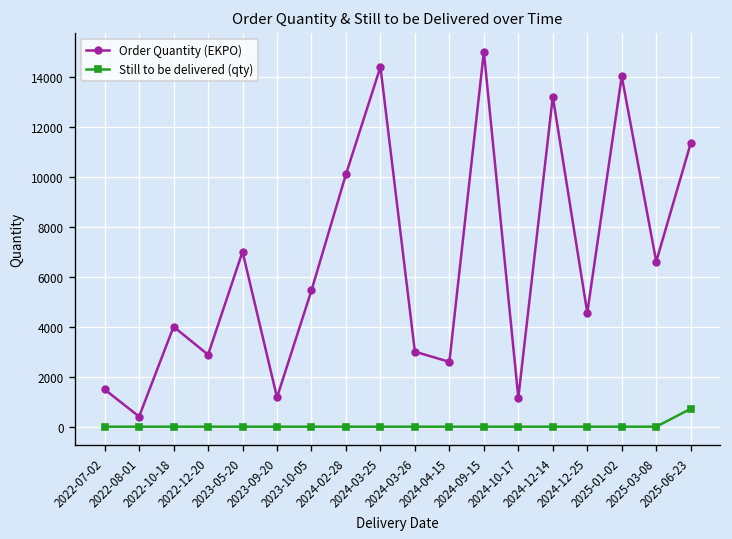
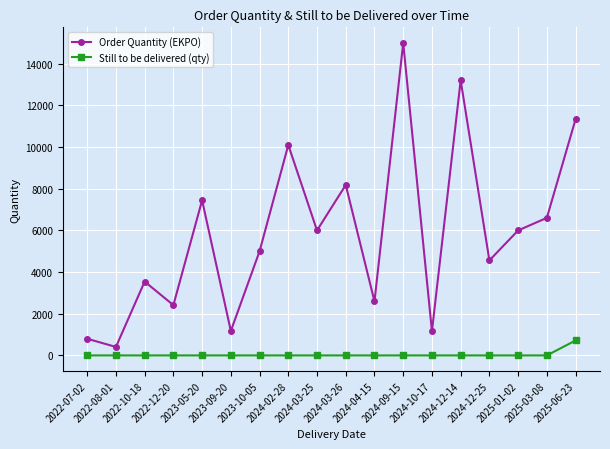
  {
    "Order Quantity (EKPO)": {
-     "2022-07-02": 1500,
+     "2022-07-02": 800,
      "2022-08-01": 400,
-     "2022-10-18": 4000,
-     "2022-12-20": 2900,
-     "2023-05-20": 7000,
+     "2022-10-18": 3500,
+     "2022-12-20": 2400,
+     "2023-05-20": 7400,
      "2023-09-20": 1200,
-     "2023-10-05": 5500,
+     "2023-10-05": 5000,
      "2024-02-28": 10100,
-     "2024-03-25": 14400,
-     "2024-03-26": 3000,
+     "2024-03-25": 6000,
+     "2024-03-26": 8200,
      "2024-04-15": 2600,
      "2024-09-15": 15000,
      "2024-10-17": 1200,
      "2024-12-14": 13200,
      "2024-12-25": 4600,
-     "2025-01-02": 14000,
+     "2025-01-02": 6000,
      "2025-03-08": 6600,
      "2025-06-23": 11300
    },
    "Still to be delivered (qty)": {
      "2022-07-02": 0,
      "2022-08-01": 0,
      "2022-10-18": 0,
      "2022-12-20": 0,
      "2023-05-20": 0,
      "2023-09-20": 0,
      "2023-10-05": 0,
      "2024-02-28": 0,
      "2024-03-25": 0,
      "2024-03-26": 0,
      "2024-04-15": 0,
      "2024-09-15": 0,
      "2024-10-17": 0,
      "2024-12-14": 0,
      "2024-12-25": 0,
      "2025-01-02": 0,
      "2025-03-08": 0,
      "2025-06-23": 700
    }
  }
